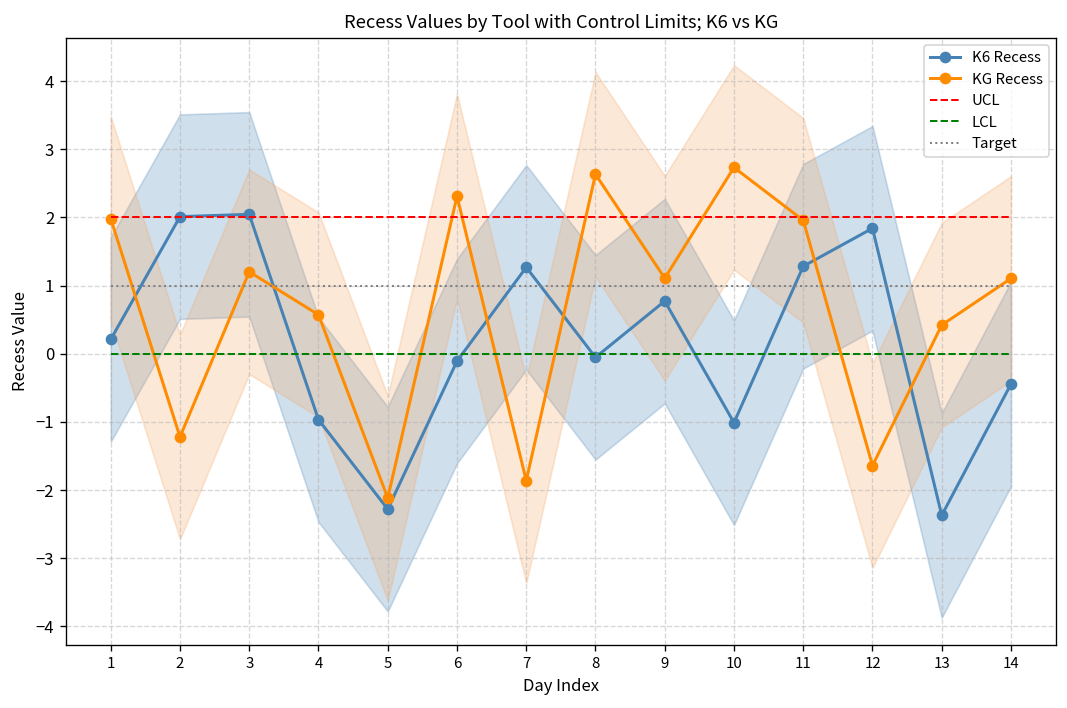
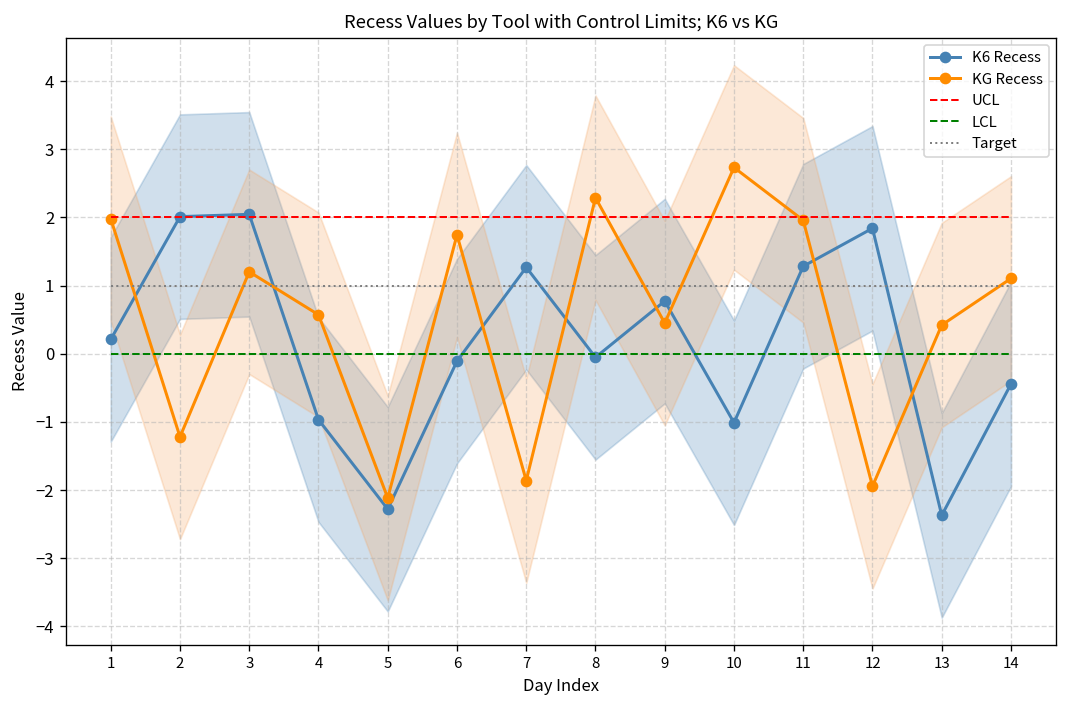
  {
    "KG Recess": {
      "2": -1.2,
      "3": 1.2,
      "5": -2.1,
-     "6": 2.3,
+     "6": 1.7,
      "7": -1.9,
-     "8": 2.6,
-     "9": 1.1,
+     "8": 2.3,
+     "9": 0.5,
      "10": 2.7,
-     "12": -1.6,
+     "12": -1.9,
      "13": 0.4,
      "14": 1.1
    },
    "UCL": {
      "3": 2.0,
      "4": 2.0,
      "5": 2.0,
      "6": 2.0,
      "7": 2.0,
      "8": 2.0,
      "9": 2.0,
      "10": 2.0,
      "12": 2.0,
      "13": 2.0,
      "14": 2.0
    },
    "LCL": {
      "1": 0.0,
      "2": 0.0,
      "3": 0.0,
      "4": 0.0,
      "5": 0.0,
      "6": 0.0,
      "7": 0.0,
      "8": 0.0,
      "9": 0.0,
      "10": 0.0,
      "11": 0.0,
      "12": 0.0,
      "13": 0.0,
      "14": 0.0
    },
    "Target": {
      "1": 1.0,
      "2": 1.0,
      "3": 1.0,
      "4": 1.0,
      "5": 1.0,
      "6": 1.0,
      "7": 1.0,
      "8": 1.0,
      "9": 1.0,
      "10": 1.0,
      "11": 1.0,
      "12": 1.0,
      "13": 1.0,
      "14": 1.0
    }
  }
